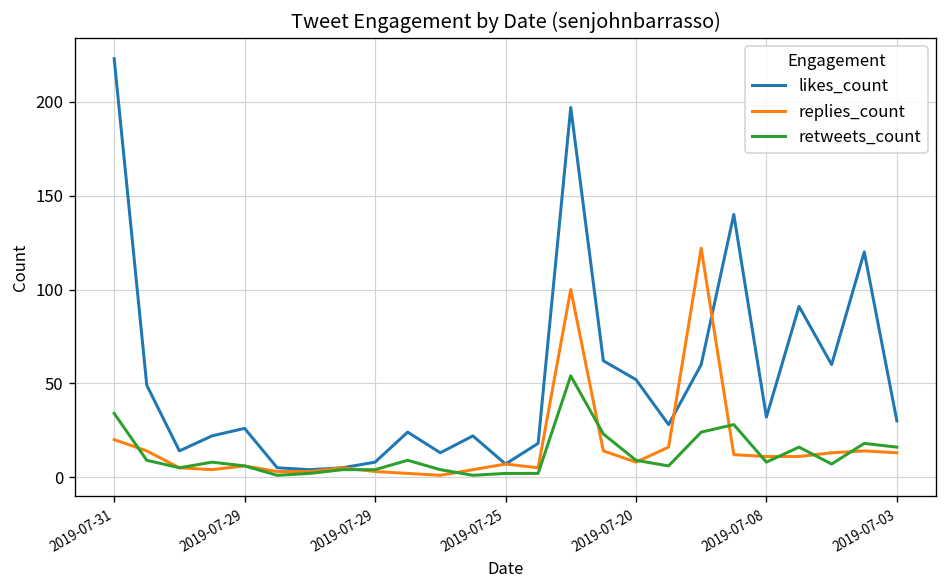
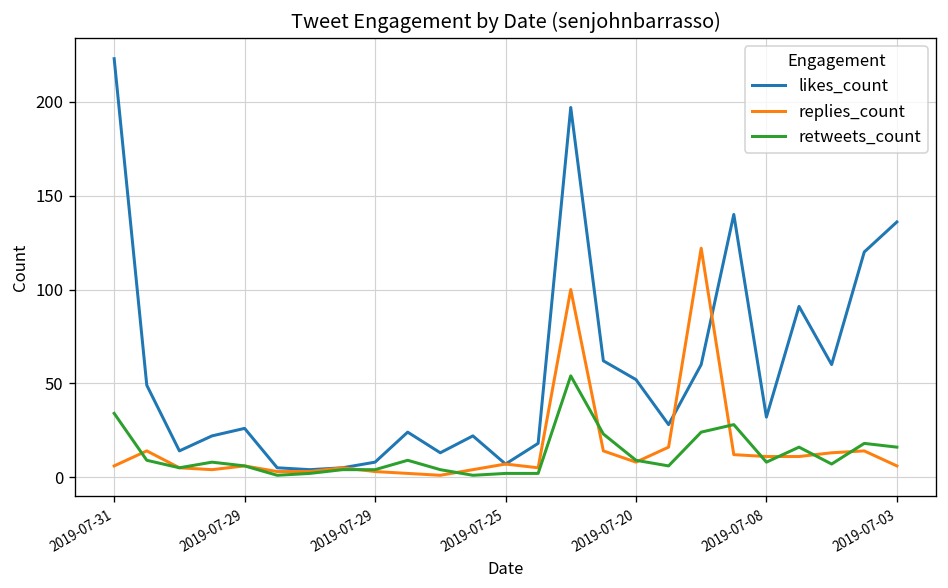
  {
    "likes_count": {
      "2019-07-31": 223,
      "2019-07-20": 52,
-     "2019-07-03": 30
+     "2019-07-03": 136
    },
    "replies_count": {
-     "2019-07-31": 20,
-     "2019-07-03": 13
+     "2019-07-31": 6,
+     "2019-07-03": 6
    },
    "retweets_count": {
      "2019-07-31": 34,
      "2019-07-03": 16
    }
  }
